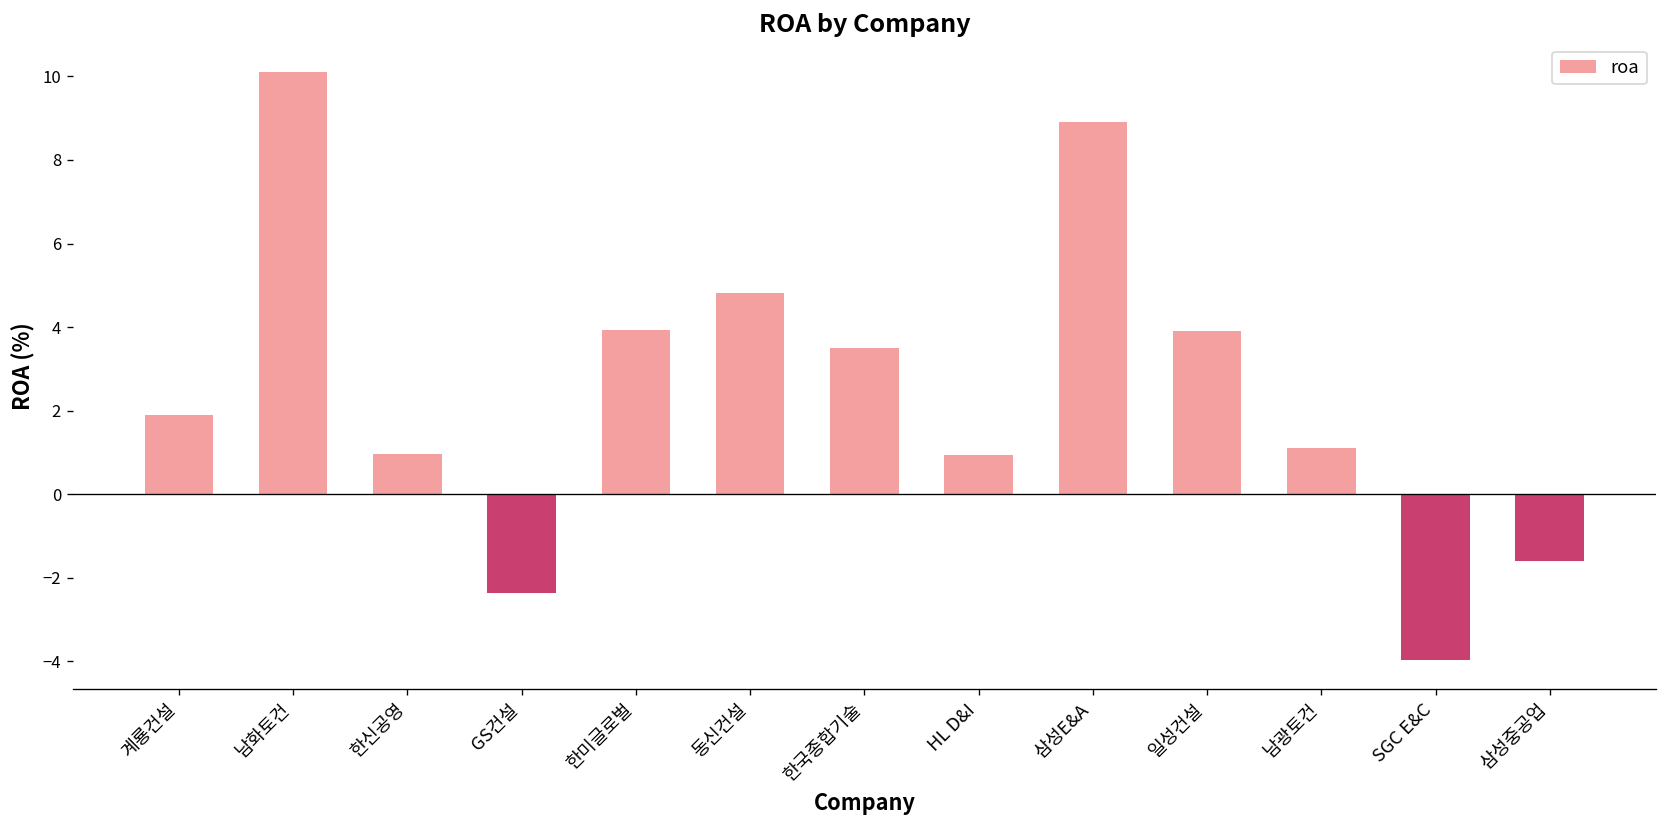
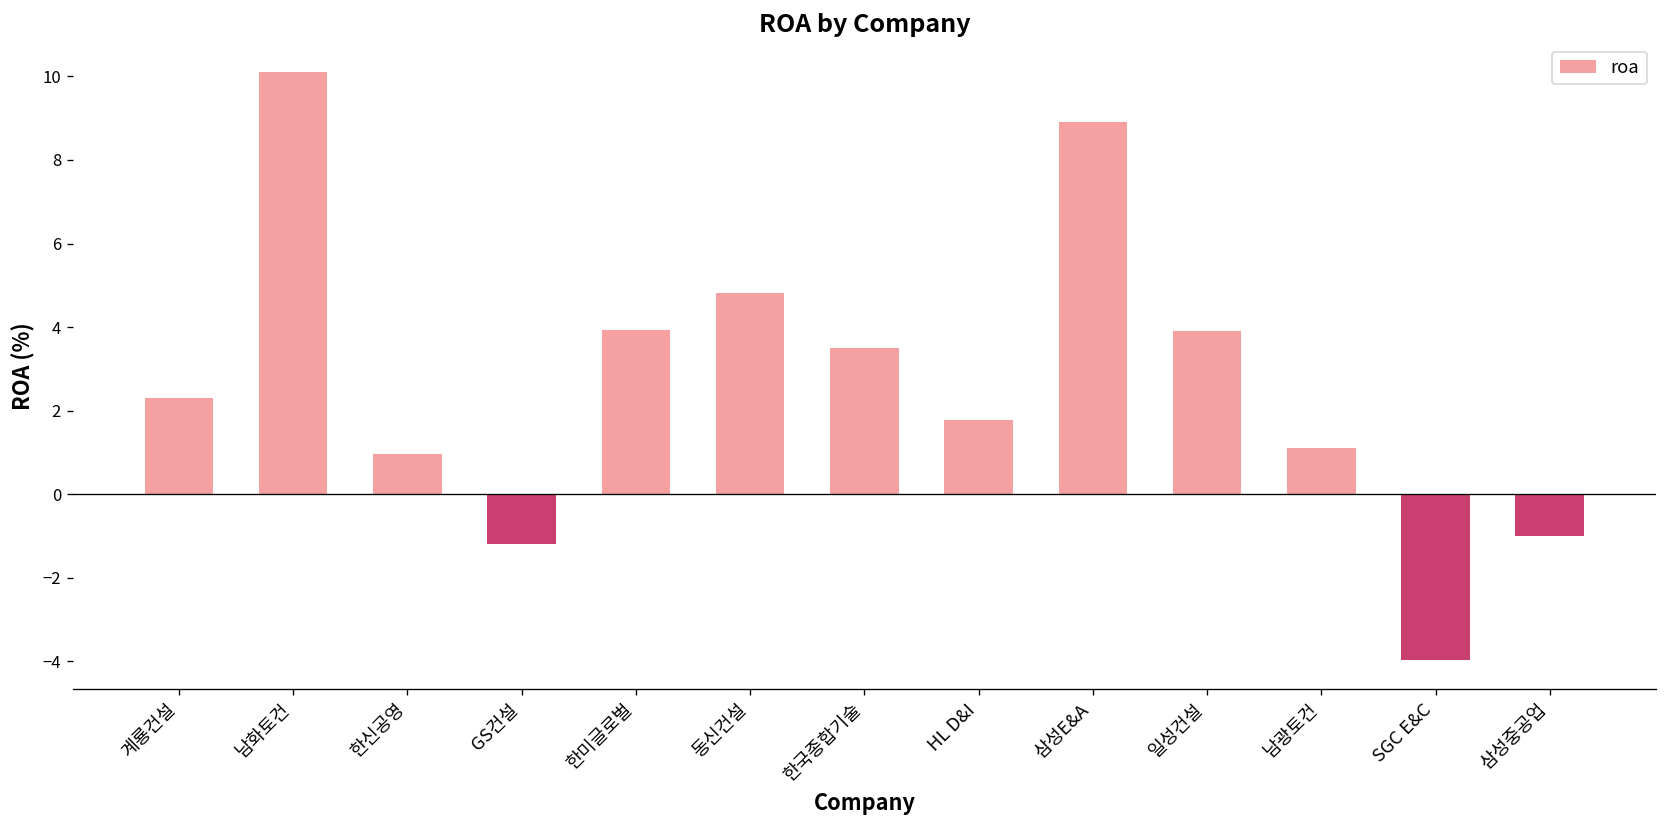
  {
-   "계룡건설": 1.9,
+   "계룡건설": 2.3,
    "남화토건": 10.1,
    "한신공영": 1.0,
-   "GS건설": -2.4,
+   "GS건설": -1.2,
    "한미글로벌": 3.9,
    "동신건설": 4.8,
    "한국종합기술": 3.5,
-   "HL D&I": 0.9,
+   "HL D&I": 1.8,
    "삼성E&A": 8.9,
    "일성건설": 3.9,
    "남광토건": 1.1,
    "SGC E&C": -4.0,
-   "삼성중공업": -1.6
+   "삼성중공업": -1.0
  }
